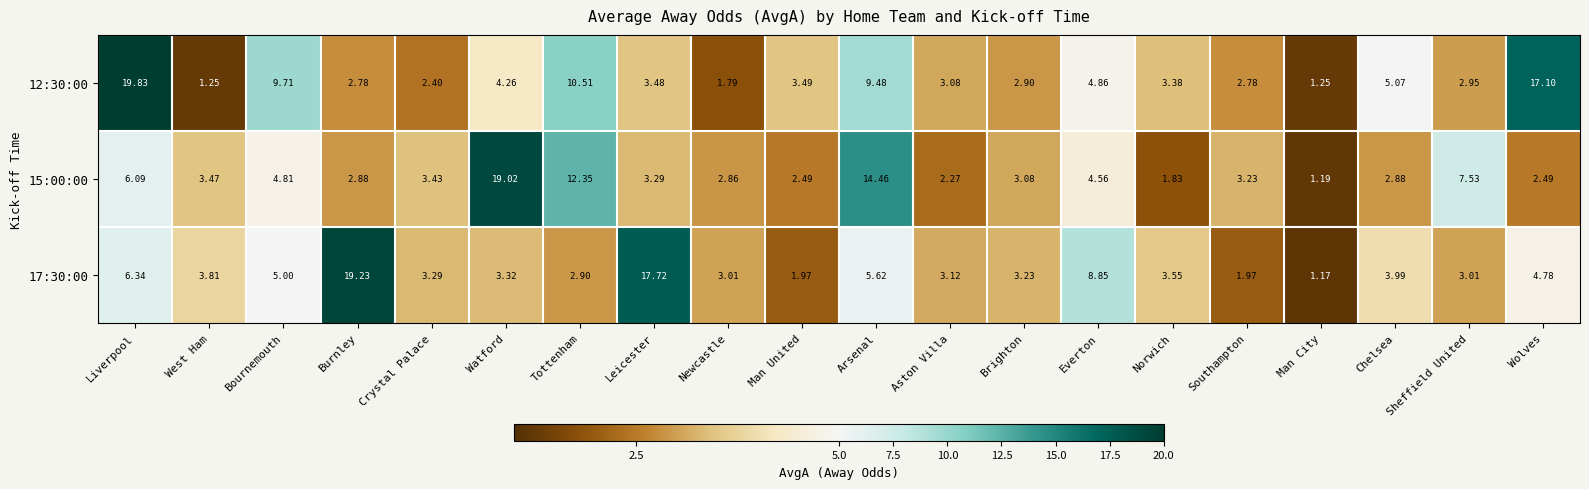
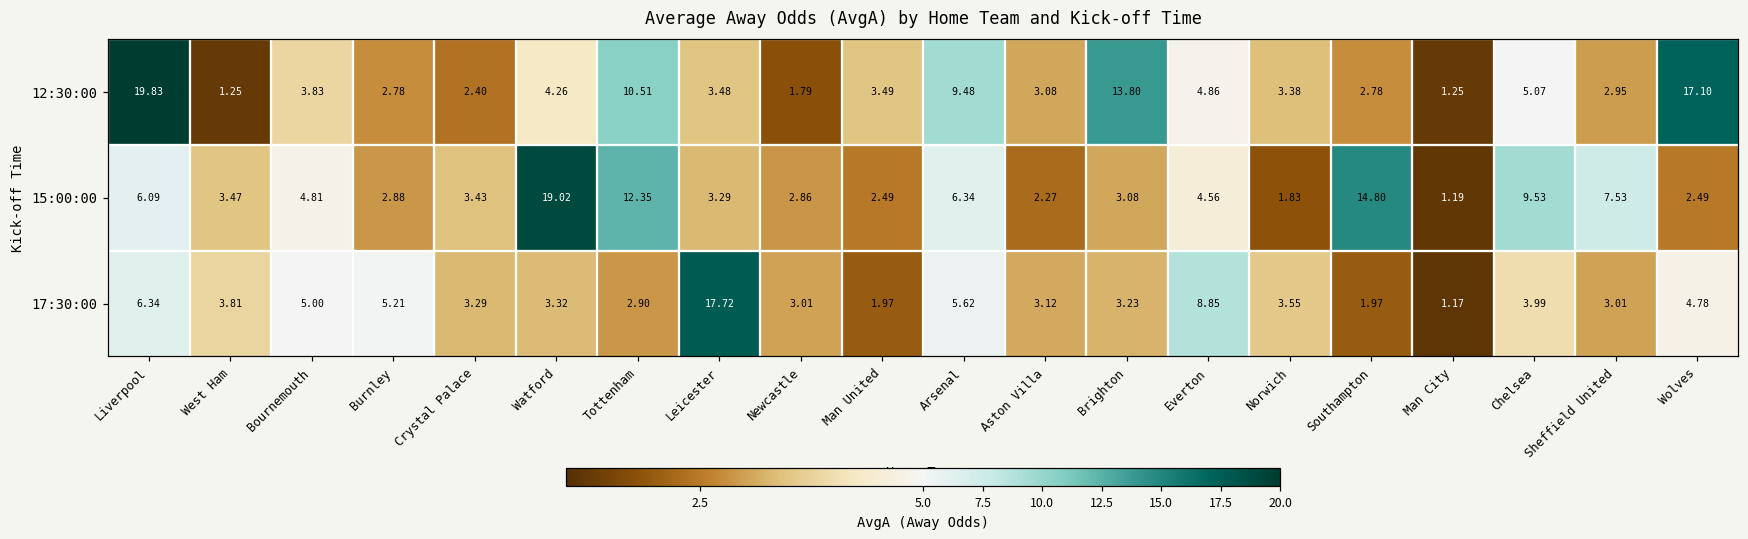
  {
    "12:30:00": {
      "Liverpool": 19.83,
      "West Ham": 1.25,
-     "Bournemouth": 9.71,
+     "Bournemouth": 3.83,
      "Burnley": 2.78,
      "Crystal Palace": 2.40,
      "Watford": 4.26,
      "Tottenham": 10.51,
      "Leicester": 3.48,
      "Newcastle": 1.79,
      "Man United": 3.49,
      "Arsenal": 9.48,
      "Aston Villa": 3.08,
-     "Brighton": 2.90,
+     "Brighton": 13.80,
      "Everton": 4.86,
      "Norwich": 3.38,
      "Southampton": 2.78,
      "Man City": 1.25,
      "Chelsea": 5.07,
      "Sheffield United": 2.95,
      "Wolves": 17.10
    },
    "15:00:00": {
      "Liverpool": 6.09,
      "West Ham": 3.47,
      "Bournemouth": 4.81,
      "Burnley": 2.88,
      "Crystal Palace": 3.43,
      "Watford": 19.02,
      "Tottenham": 12.35,
      "Leicester": 3.29,
      "Newcastle": 2.86,
      "Man United": 2.49,
-     "Arsenal": 14.46,
+     "Arsenal": 6.34,
      "Aston Villa": 2.27,
      "Brighton": 3.08,
      "Everton": 4.56,
      "Norwich": 1.83,
-     "Southampton": 3.23,
+     "Southampton": 14.80,
      "Man City": 1.19,
-     "Chelsea": 2.88,
+     "Chelsea": 9.53,
      "Sheffield United": 7.53,
      "Wolves": 2.49
    },
    "17:30:00": {
      "Liverpool": 6.34,
      "West Ham": 3.81,
      "Bournemouth": 5.00,
-     "Burnley": 19.23,
+     "Burnley": 5.21,
      "Crystal Palace": 3.29,
      "Watford": 3.32,
      "Tottenham": 2.90,
      "Leicester": 17.72,
      "Newcastle": 3.01,
      "Man United": 1.97,
      "Arsenal": 5.62,
      "Aston Villa": 3.12,
      "Brighton": 3.23,
      "Everton": 8.85,
      "Norwich": 3.55,
      "Southampton": 1.97,
      "Man City": 1.17,
      "Chelsea": 3.99,
      "Sheffield United": 3.01,
      "Wolves": 4.78
    }
  }
